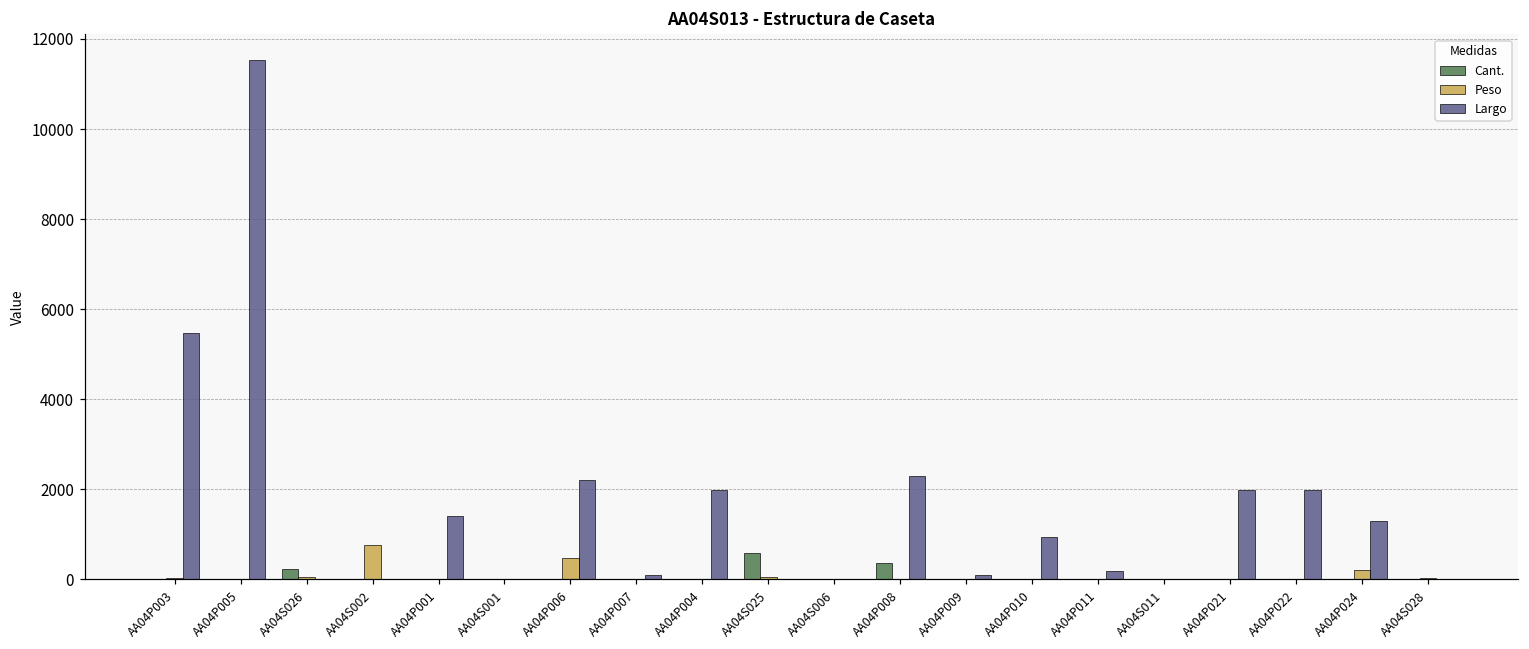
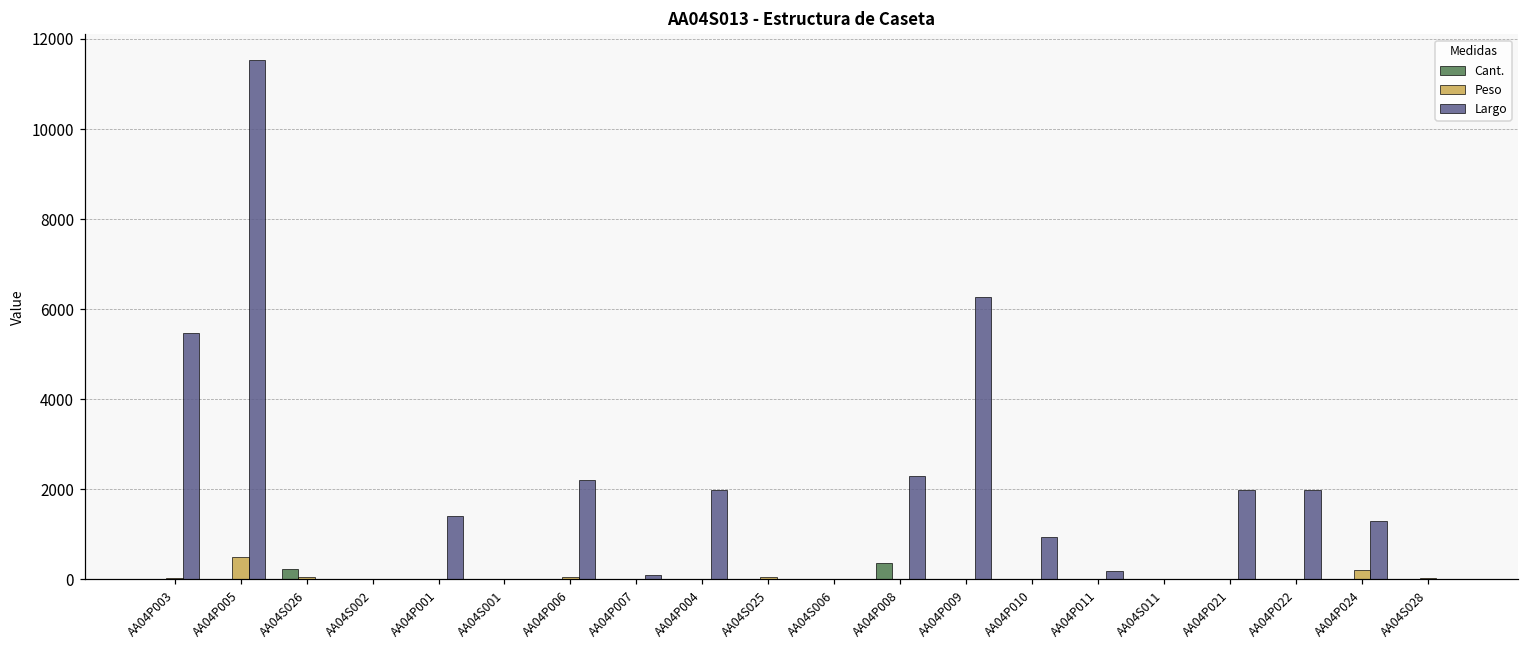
  {
    "Cant.": {
      "AA04S026": 200,
-     "AA04S025": 600,
+     "AA04S025": 0,
      "AA04P008": 400
    },
    "Peso": {
-     "AA04P005": 0,
+     "AA04P005": 500,
      "AA04S026": 100,
-     "AA04S002": 800,
-     "AA04P006": 500,
+     "AA04S002": 0,
+     "AA04P006": 100,
      "AA04P024": 200
    },
    "Largo": {
      "AA04P003": 5500,
      "AA04P005": 11500,
      "AA04S026": 0,
      "AA04S002": 0,
      "AA04P001": 1400,
      "AA04S001": 0,
      "AA04P006": 2200,
      "AA04P007": 100,
      "AA04P004": 2000,
      "AA04S025": 0,
      "AA04S006": 0,
      "AA04P008": 2300,
-     "AA04P009": 100,
+     "AA04P009": 6300,
      "AA04P010": 900,
      "AA04P011": 200,
      "AA04S011": 0,
      "AA04P021": 2000,
      "AA04P022": 2000,
      "AA04P024": 1300,
      "AA04S028": 0
    }
  }
